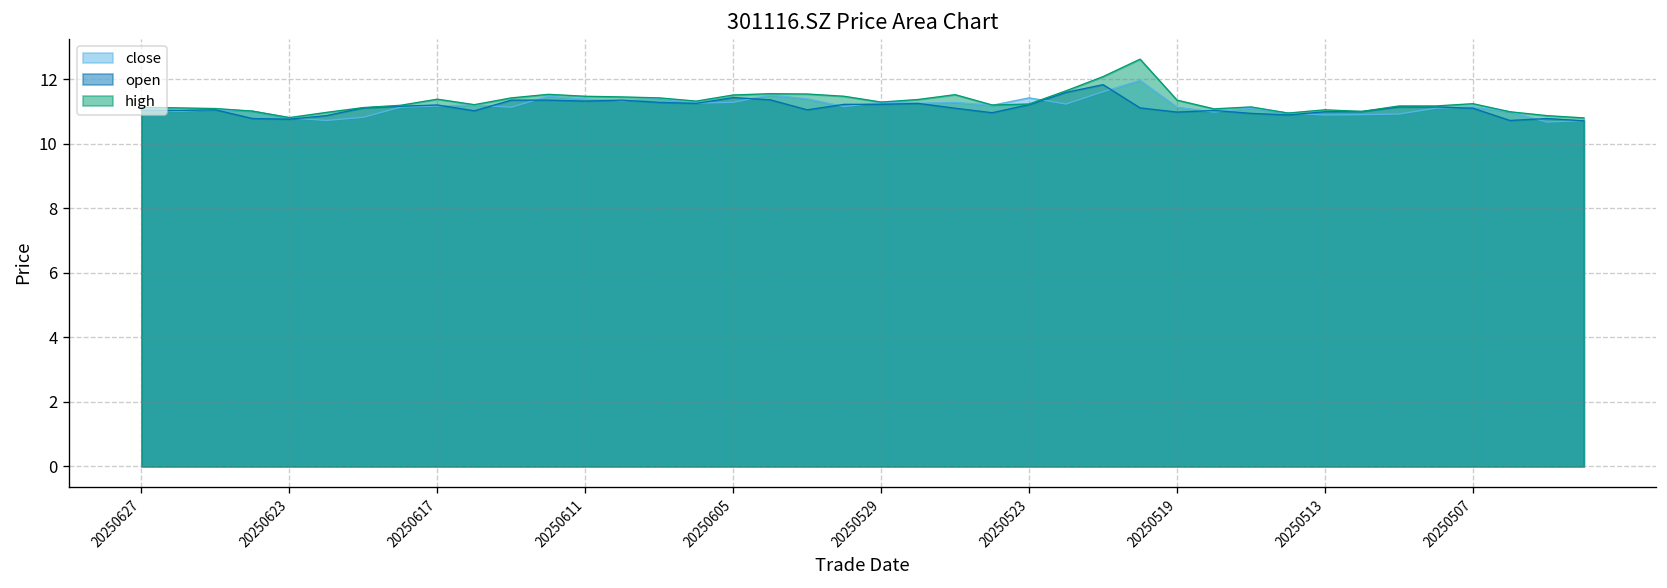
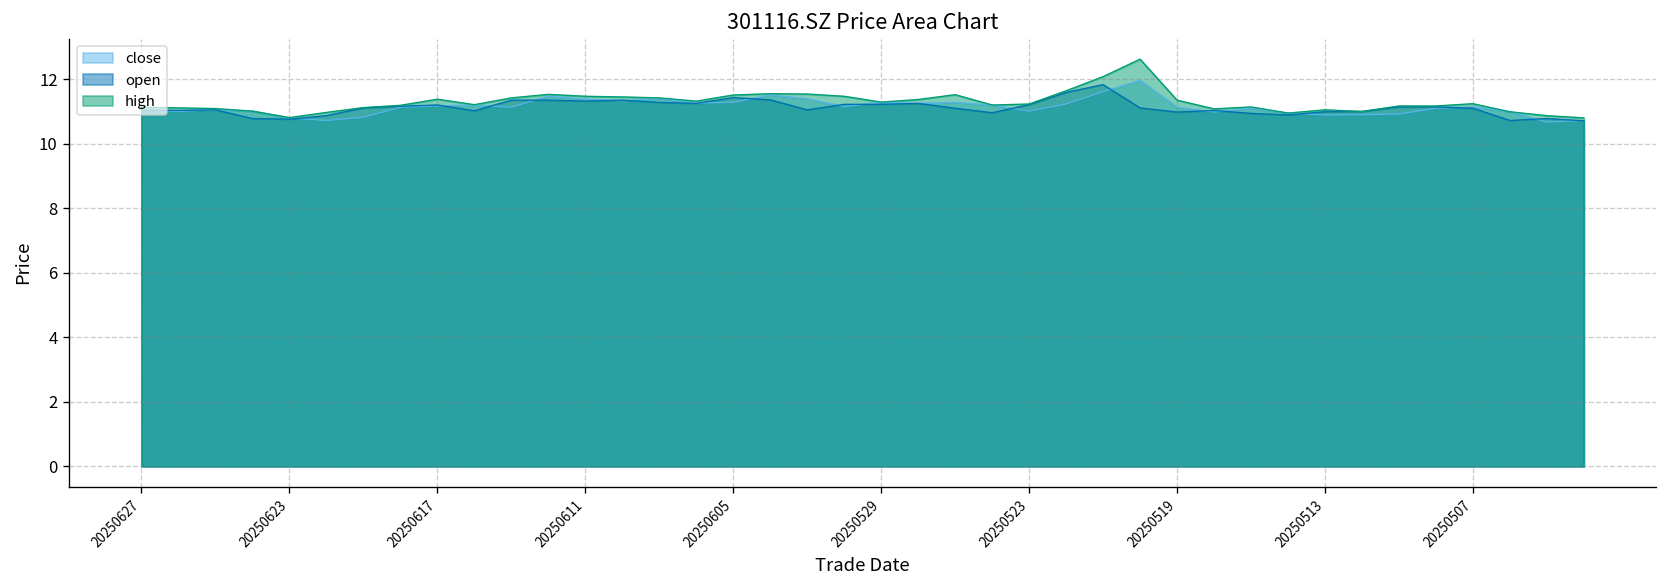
  {
    "close": {
      "20250605": 11.3,
-     "20250523": 11.4,
+     "20250523": 11.0,
      "20250519": 11.1,
      "20250513": 10.9
    }
  }
